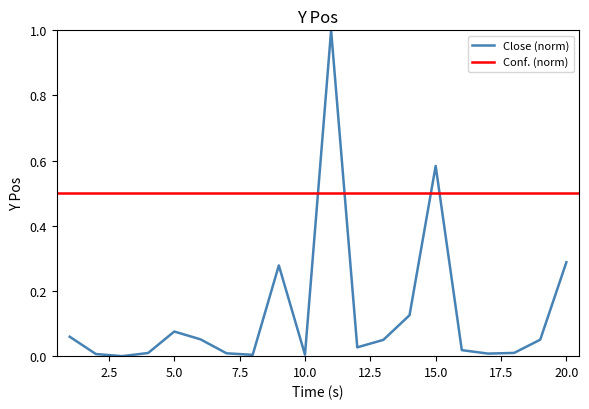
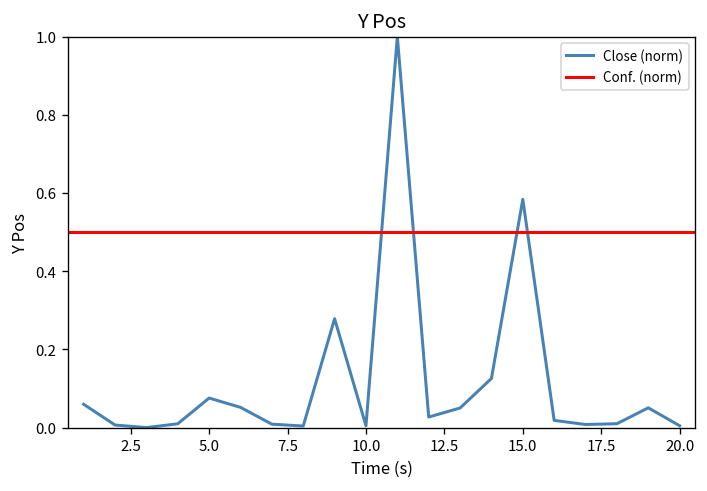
  {
    "5.0": 0.08,
    "10.0": 0.00,
    "15.0": 0.58,
-   "20.0": 0.29
+   "20.0": 0.00
  }
